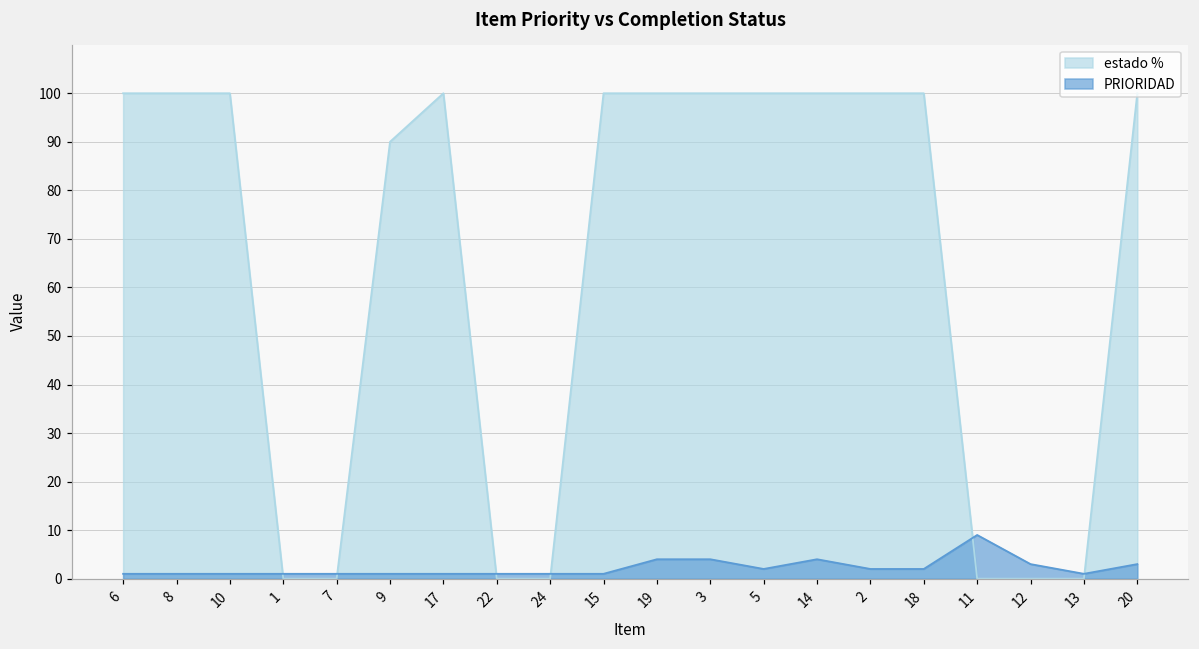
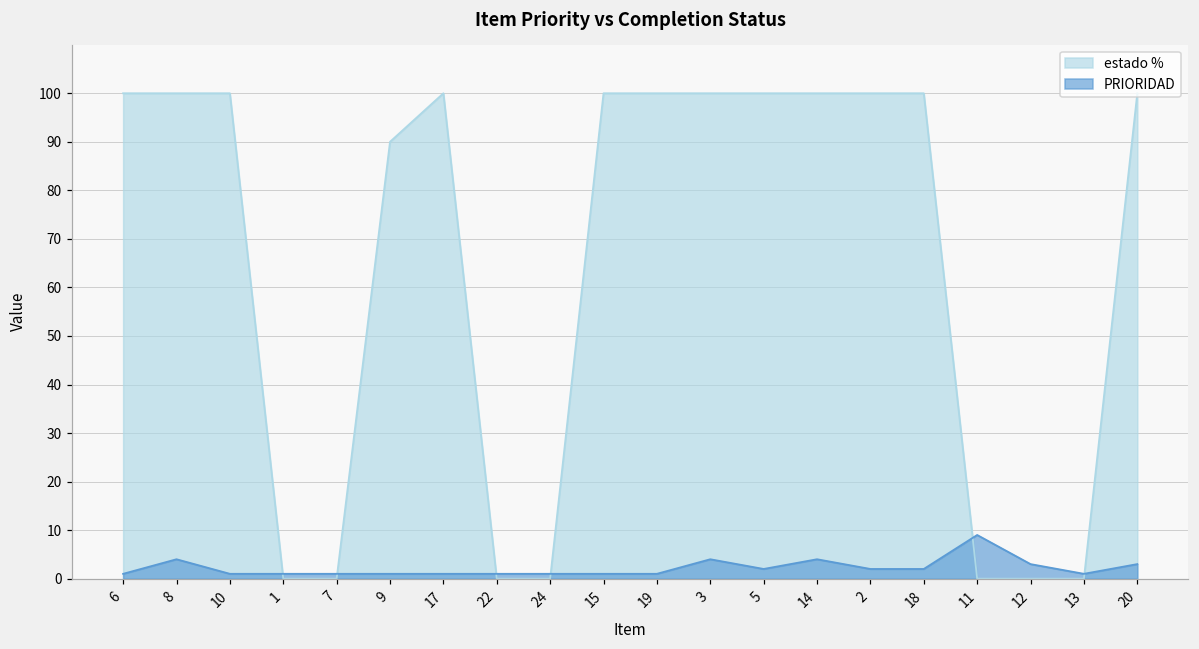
  {
    "estado %": {
      "6": 100,
      "8": 100,
      "10": 100,
      "1": 0,
      "7": 0,
      "9": 90,
      "17": 100,
      "22": 0,
      "24": 0,
      "15": 100,
      "19": 100,
      "3": 100,
      "5": 100,
      "14": 100,
      "2": 100,
      "18": 100,
      "11": 0,
      "12": 0,
      "13": 0
    },
    "PRIORIDAD": {
      "6": 1,
-     "8": 1,
+     "8": 4,
      "10": 1,
      "1": 1,
      "7": 1,
      "9": 1,
      "17": 1,
      "22": 1,
      "24": 1,
      "15": 1,
-     "19": 4,
+     "19": 1,
      "3": 4,
      "5": 2,
      "14": 4,
      "2": 2,
      "18": 2,
      "11": 9,
      "12": 3,
      "13": 1,
      "20": 3
    }
  }
